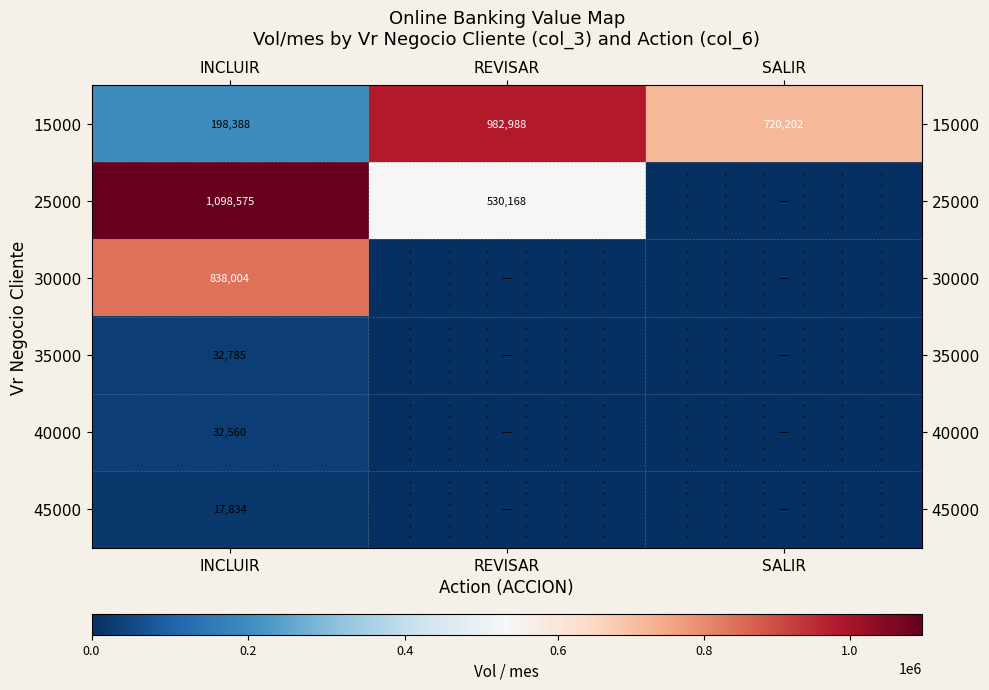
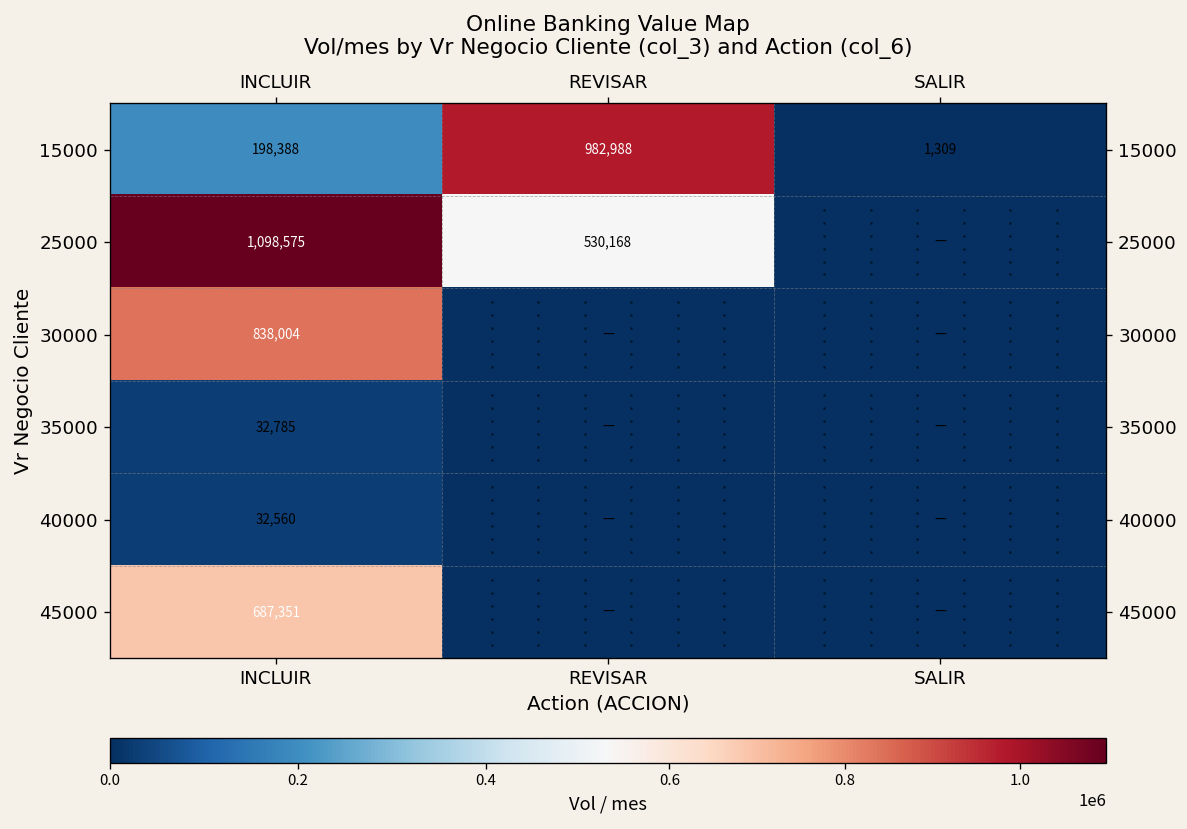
  {
    "15000": {
      "INCLUIR": "198,388",
      "REVISAR": "982,988",
-     "SALIR": "720,202"
+     "SALIR": "1,309"
    },
    "25000": {
      "INCLUIR": "1,098,575",
      "REVISAR": "530,168"
    },
    "30000": {
      "INCLUIR": "838,004"
    },
    "35000": {
      "INCLUIR": "32,785"
    },
    "40000": {
      "INCLUIR": "32,560"
    },
    "45000": {
-     "INCLUIR": "17,834"
+     "INCLUIR": "687,351"
    }
  }
